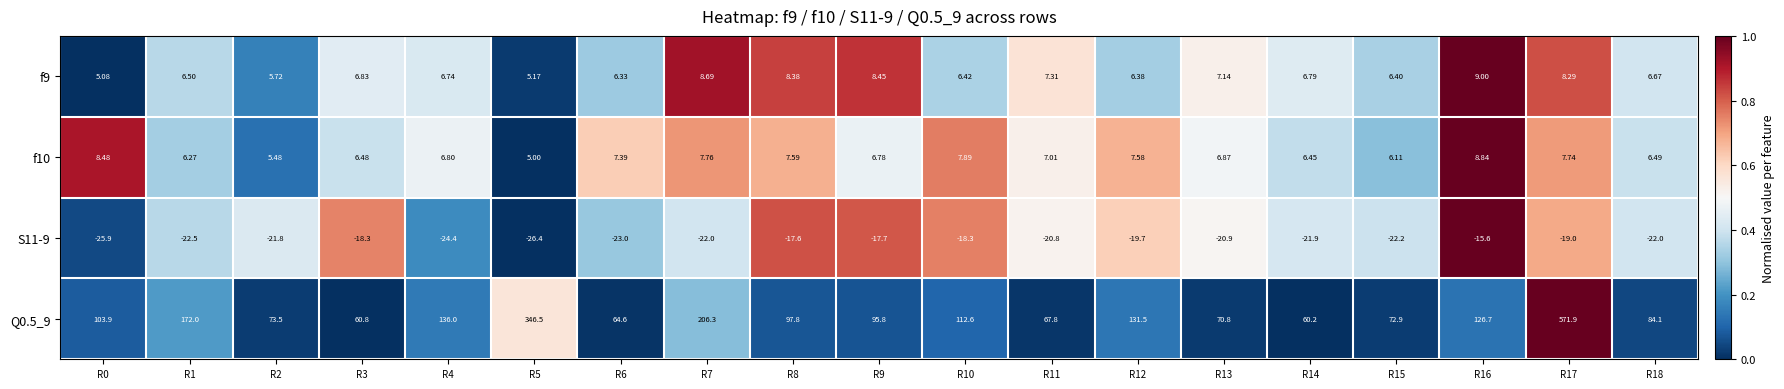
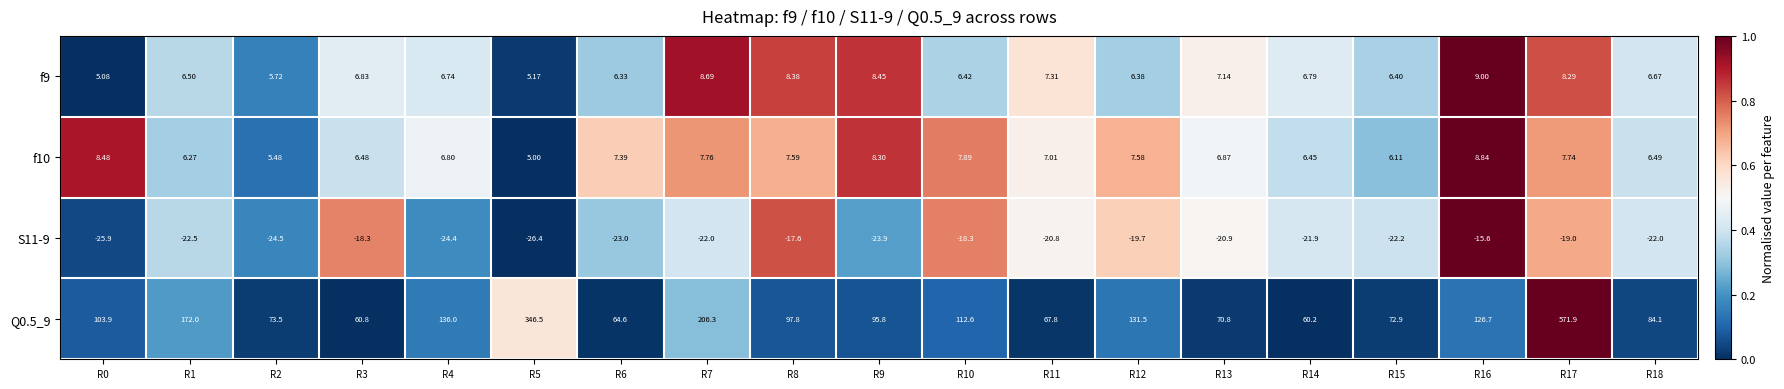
  {
    "f9": {
      "R0": 5.08,
      "R1": 6.50,
      "R2": 5.72,
      "R3": 6.83,
      "R4": 6.74,
      "R5": 5.17,
      "R6": 6.33,
      "R7": 8.69,
      "R8": 8.38,
      "R9": 8.45,
      "R10": 6.42,
      "R11": 7.31,
      "R12": 6.38,
      "R13": 7.14,
      "R14": 6.79,
      "R15": 6.40,
      "R16": 9.00,
      "R17": 8.29,
      "R18": 6.67
    },
    "f10": {
      "R0": 8.48,
      "R1": 6.27,
      "R2": 5.48,
      "R3": 6.48,
      "R4": 6.80,
      "R5": 5.00,
      "R6": 7.39,
      "R7": 7.76,
      "R8": 7.59,
-     "R9": 6.78,
+     "R9": 8.30,
      "R10": 7.89,
      "R11": 7.01,
      "R12": 7.58,
      "R13": 6.87,
      "R14": 6.45,
      "R15": 6.11,
      "R16": 8.84,
      "R17": 7.74,
      "R18": 6.49
    },
    "S11-9": {
      "R0": -25.9,
      "R1": -22.5,
-     "R2": -21.8,
+     "R2": -24.5,
      "R3": -18.3,
      "R4": -24.4,
      "R5": -26.4,
      "R6": -23.0,
      "R7": -22.0,
      "R8": -17.6,
-     "R9": -17.7,
+     "R9": -23.9,
      "R10": -18.3,
      "R11": -20.8,
      "R12": -19.7,
      "R13": -20.9,
      "R14": -21.9,
      "R15": -22.2,
      "R16": -15.6,
      "R17": -19.0,
      "R18": -22.0
    },
    "Q0.5_9": {
      "R0": 103.9,
      "R1": 172.0,
      "R2": 73.5,
      "R3": 60.8,
      "R4": 136.0,
      "R5": 346.5,
      "R6": 64.6,
      "R7": 206.3,
      "R8": 97.8,
      "R9": 95.8,
      "R10": 112.6,
      "R11": 67.8,
      "R12": 131.5,
      "R13": 70.8,
      "R14": 60.2,
      "R15": 72.9,
      "R16": 126.7,
      "R17": 571.9,
      "R18": 84.1
    }
  }
